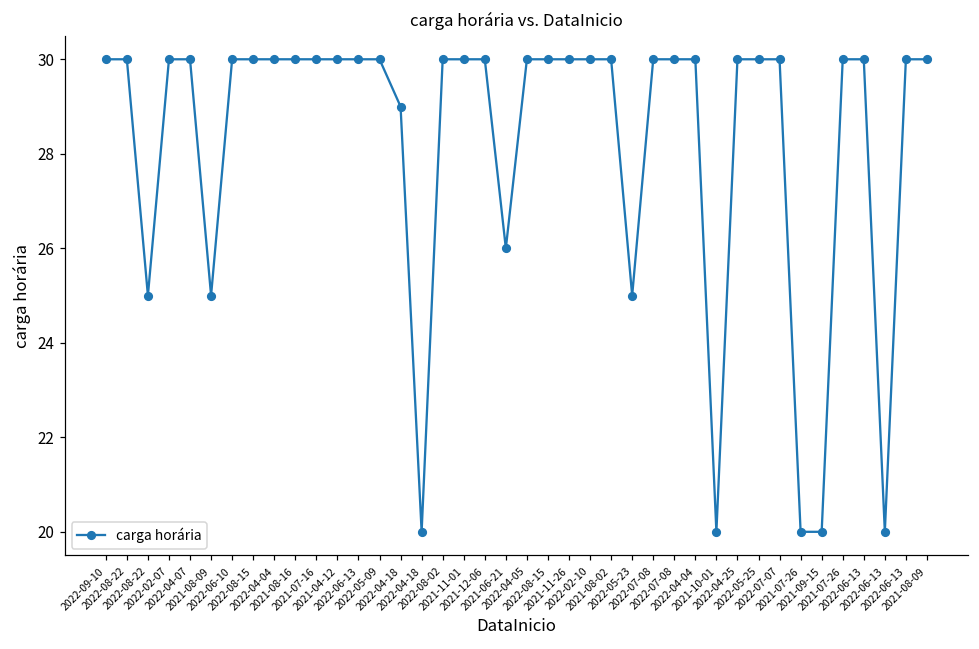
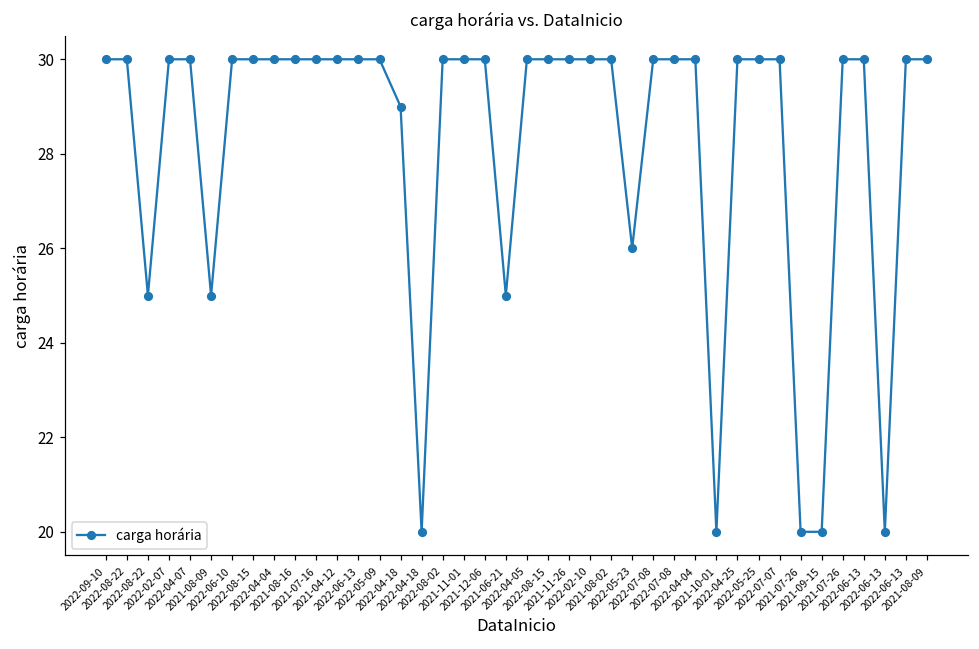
  {
    "2022-09-10": 30,
    "2022-02-07": 30,
    "2022-04-07": 30,
    "2022-06-10": 30,
    "2021-08-16": 30,
    "2021-07-16": 30,
    "2021-04-12": 30,
    "2022-05-09": 30,
    "2022-08-02": 30,
    "2021-11-01": 30,
    "2021-12-06": 30,
-   "2021-06-21": 26,
+   "2021-06-21": 25,
    "2022-04-05": 30,
    "2021-11-26": 30,
    "2022-02-10": 30,
    "2021-08-02": 30,
-   "2022-05-23": 25,
+   "2022-05-23": 26,
    "2021-10-01": 20,
    "2022-04-25": 30,
    "2022-05-25": 30,
    "2022-07-07": 30,
    "2021-09-15": 20
  }
